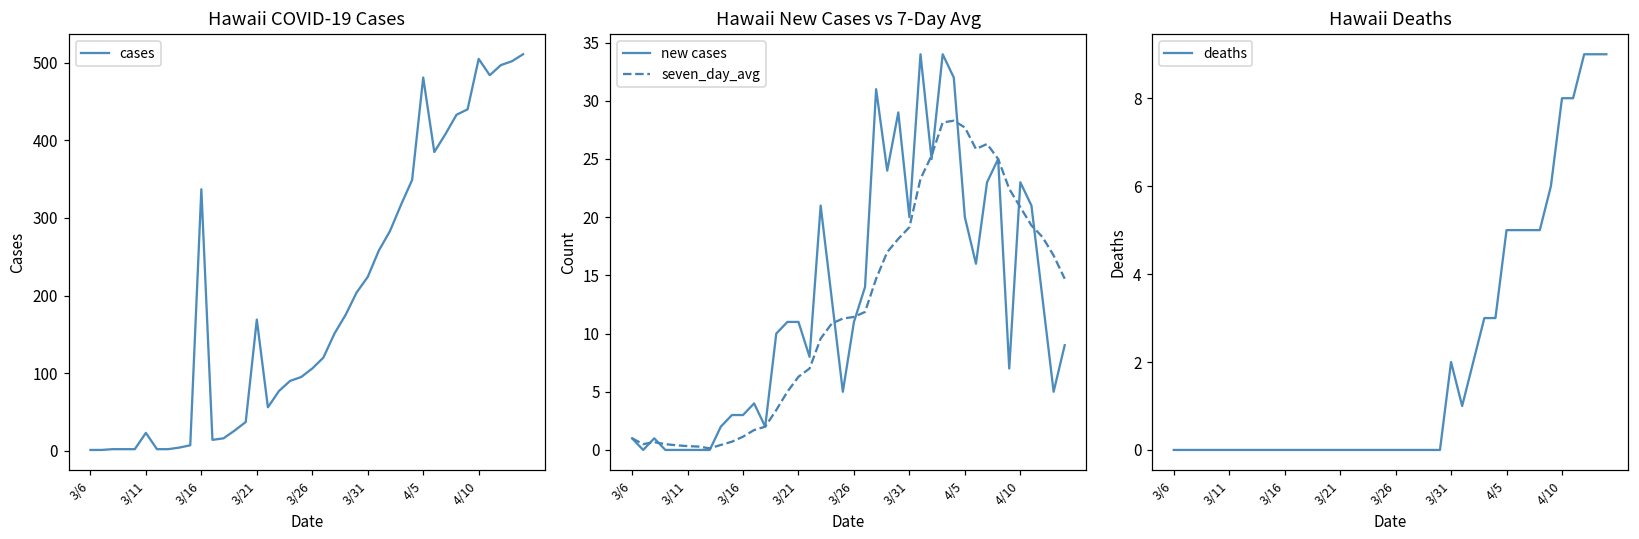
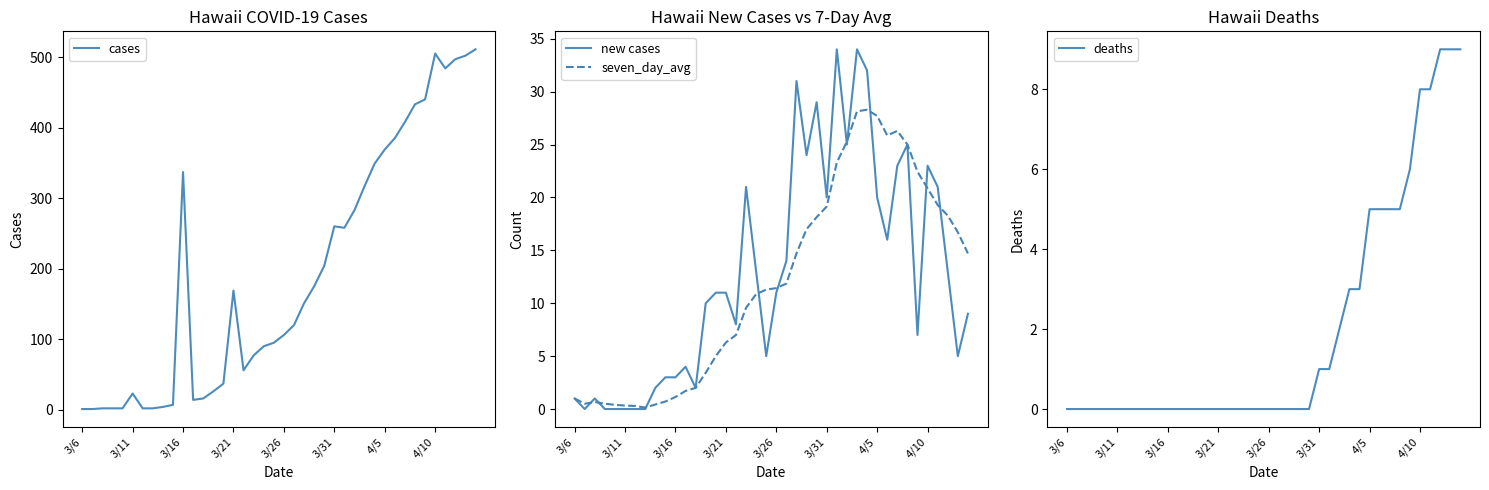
  {
    "Hawaii COVID-19 Cases": {
      "3/6": 0,
      "3/11": 20,
      "3/16": 340,
      "3/21": 170,
      "3/26": 110,
-     "3/31": 220,
-     "4/5": 480,
+     "3/31": 260,
+     "4/5": 370,
      "4/10": 510
    },
    "Hawaii Deaths": {
      "3/6": 0,
      "3/11": 0,
      "3/16": 0,
      "3/21": 0,
      "3/26": 0,
-     "3/31": 2,
+     "3/31": 1,
      "4/5": 5,
      "4/10": 8
    }
  }
